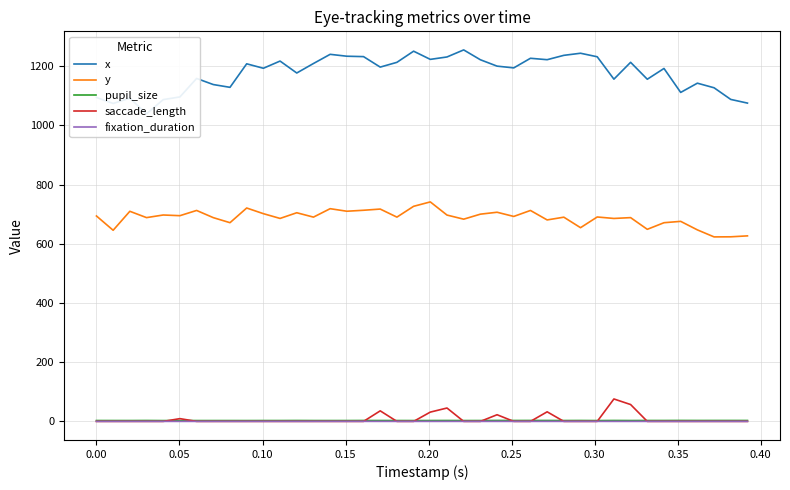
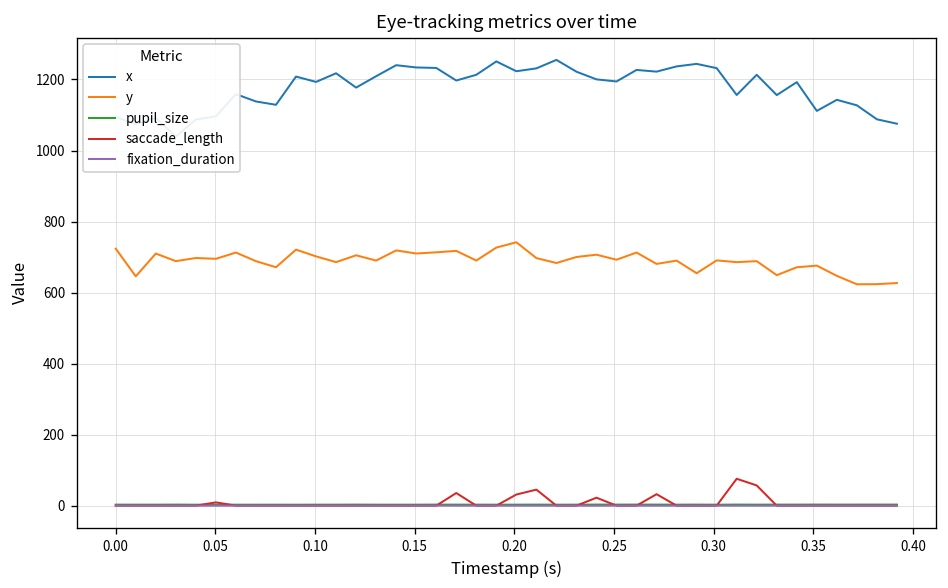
  {
    "y": {
-     "0.00": 690
+     "0.00": 720
    }
  }
